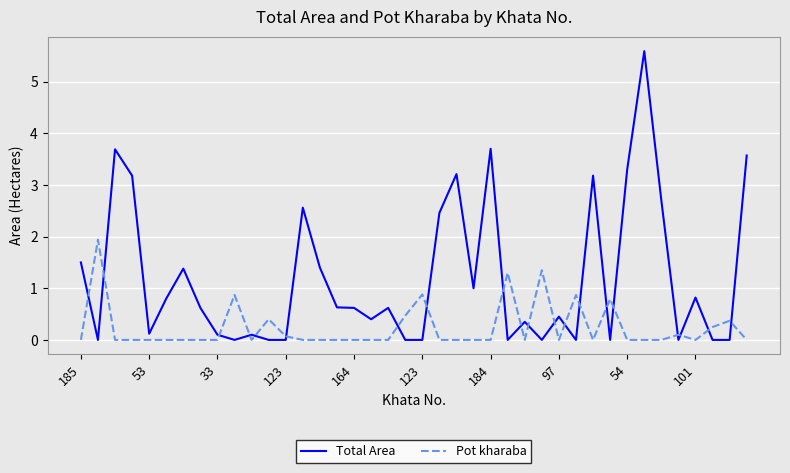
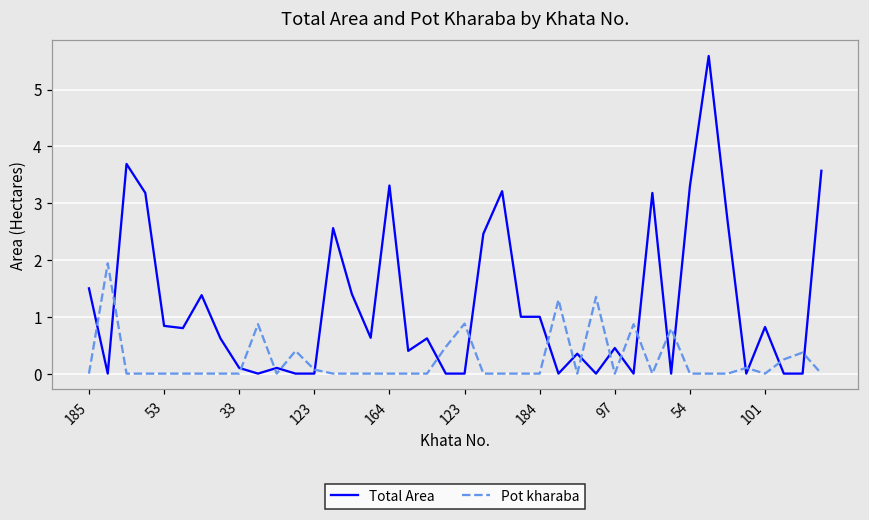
  {
    "Total Area": {
      "185": 1.5,
-     "53": 0.1,
-     "164": 0.6,
-     "184": 3.7,
+     "53": 0.8,
+     "164": 3.3,
+     "184": 1.0,
      "97": 0.5,
      "54": 3.3,
      "101": 0.8
    },
    "Pot kharaba": {
      "185": 0.0,
      "53": 0.0,
      "164": 0.0,
      "184": 0.0,
      "97": 0.0,
      "54": 0.0,
      "101": 0.0
    }
  }
